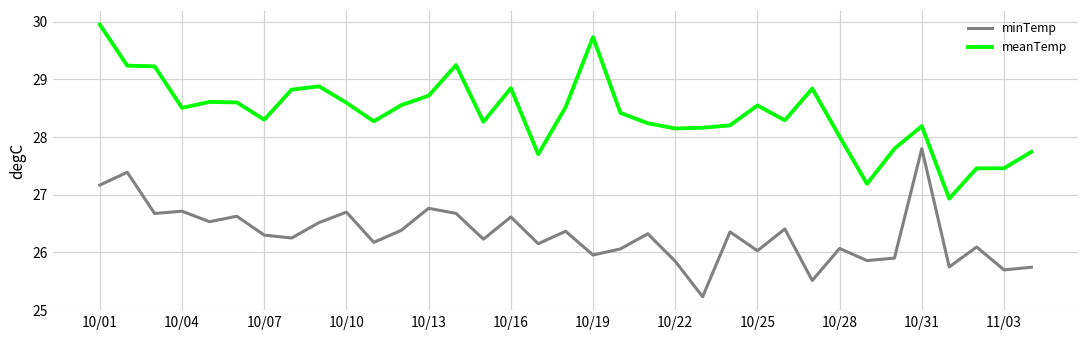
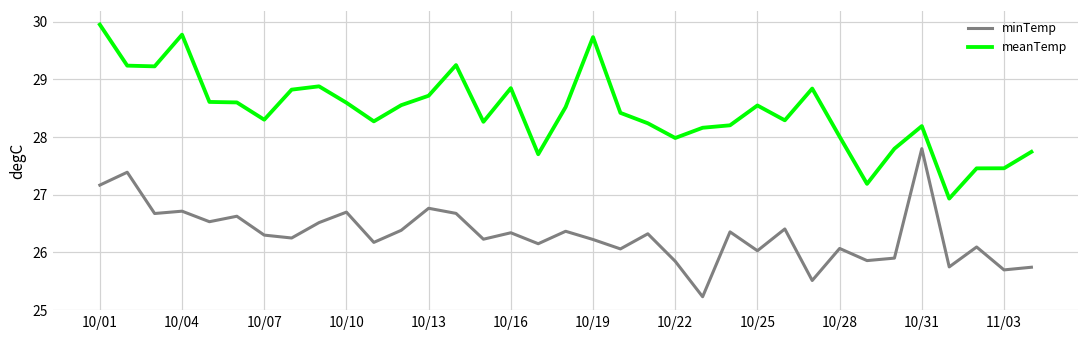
  {
    "minTemp": {
      "10/01": 27.2,
      "10/04": 26.7,
      "10/07": 26.3,
      "10/10": 26.7,
      "10/13": 26.8,
-     "10/16": 26.6,
-     "10/19": 26.0,
+     "10/16": 26.3,
+     "10/19": 26.2,
      "10/22": 25.8,
      "10/25": 26.0,
      "10/28": 26.1,
      "10/31": 27.8,
      "11/03": 25.7
    },
    "meanTemp": {
      "10/01": 30.0,
-     "10/04": 28.5,
+     "10/04": 29.8,
      "10/07": 28.3,
      "10/10": 28.6,
      "10/13": 28.7,
      "10/16": 28.8,
      "10/19": 29.7,
-     "10/22": 28.2,
+     "10/22": 28.0,
      "10/25": 28.5,
      "10/28": 28.0,
      "10/31": 28.2,
      "11/03": 27.5
    }
  }
